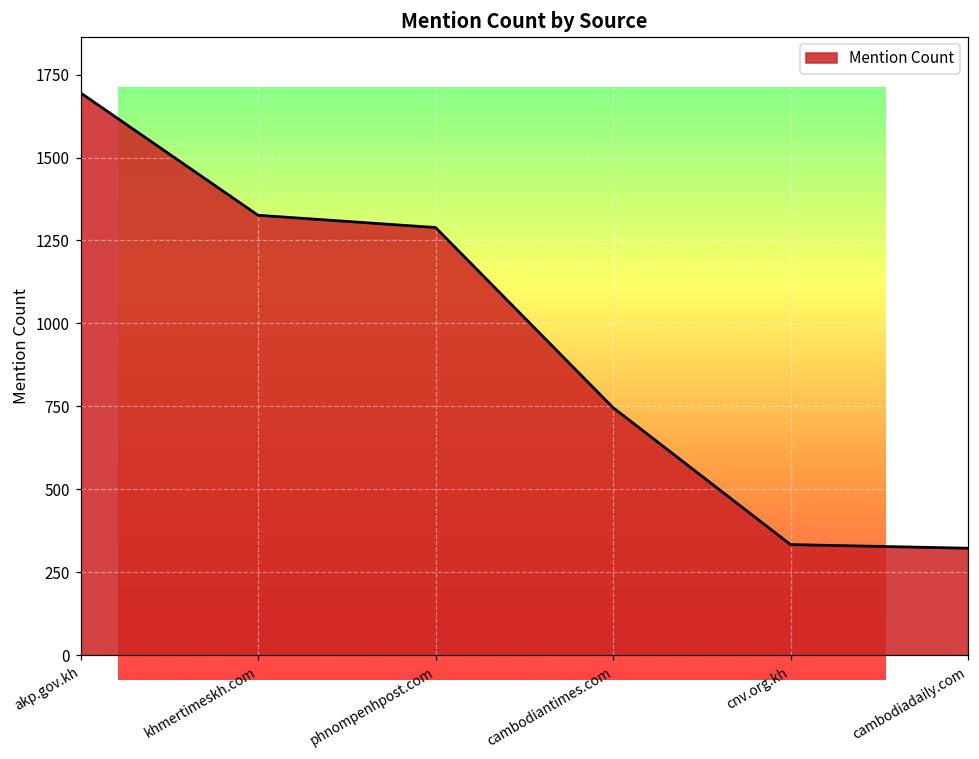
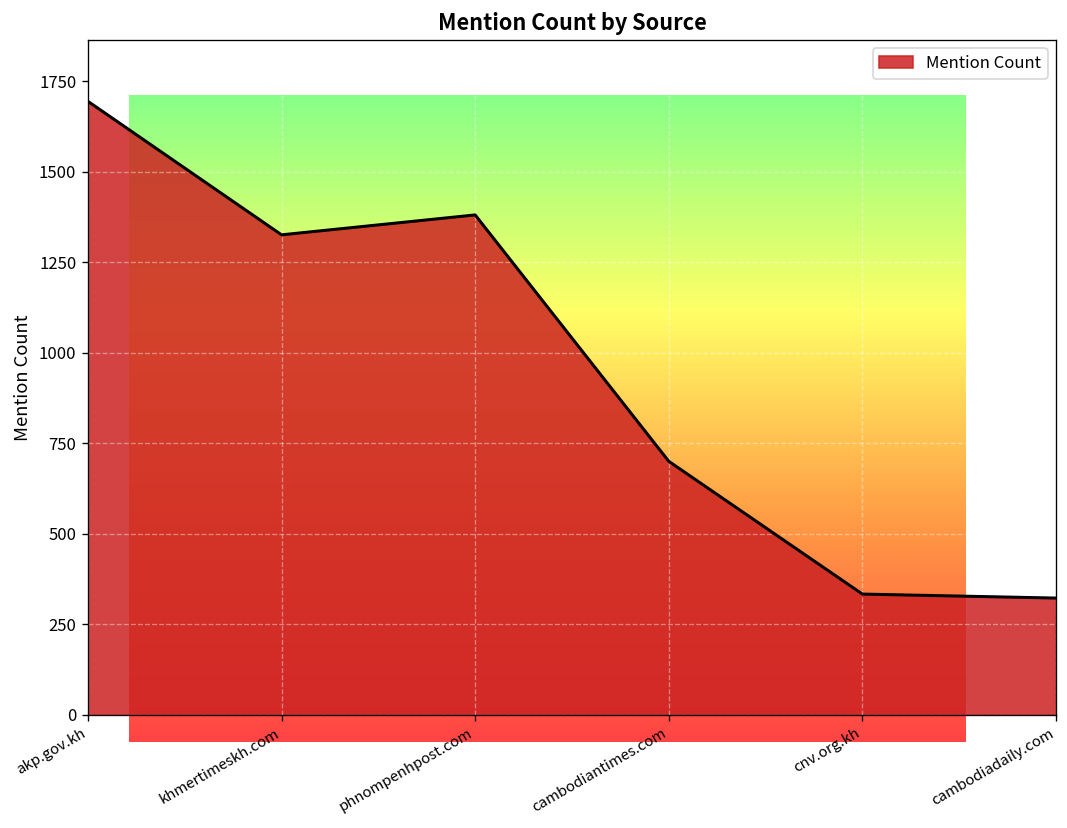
  {
    "Mention Count by Source": {
      "akp.gov.kh": 1700,
      "khmertimeskh.com": 1330,
-     "phnompenhpost.com": 1290,
-     "cambodiantimes.com": 750,
+     "phnompenhpost.com": 1380,
+     "cambodiantimes.com": 700,
      "cambodiadaily.com": 320
    }
  }
